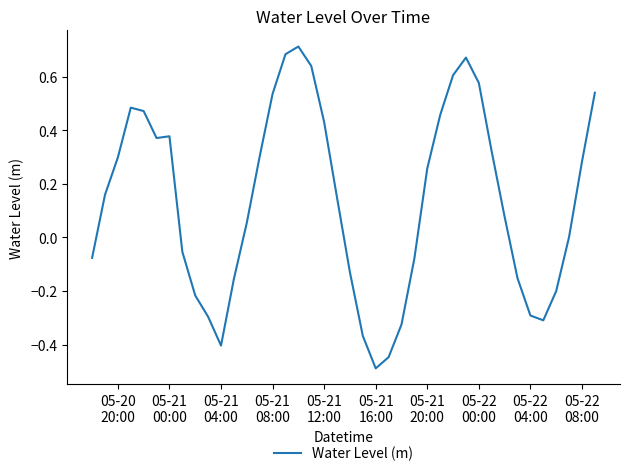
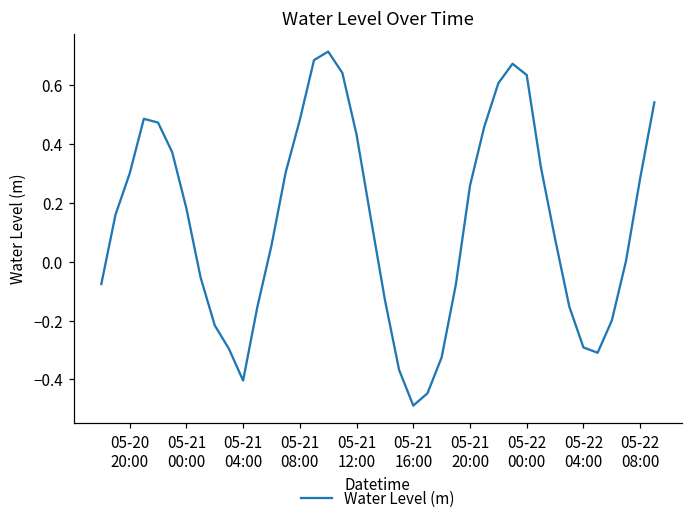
  {
    "05-20 20:00": 0.30,
-   "05-21 00:00": 0.38,
+   "05-21 00:00": 0.18,
    "05-21 04:00": -0.40,
-   "05-21 08:00": 0.54,
+   "05-21 08:00": 0.48,
    "05-21 12:00": 0.43,
    "05-21 16:00": -0.49,
    "05-21 20:00": 0.26,
-   "05-22 00:00": 0.58,
+   "05-22 00:00": 0.63,
    "05-22 04:00": -0.29,
    "05-22 08:00": 0.28
  }
